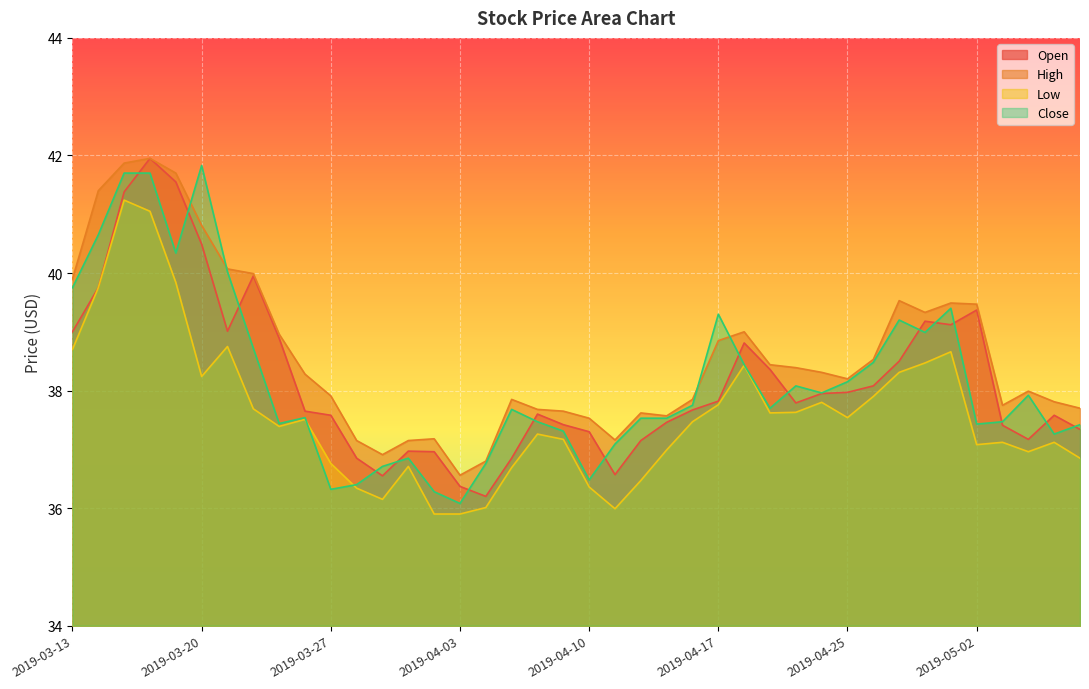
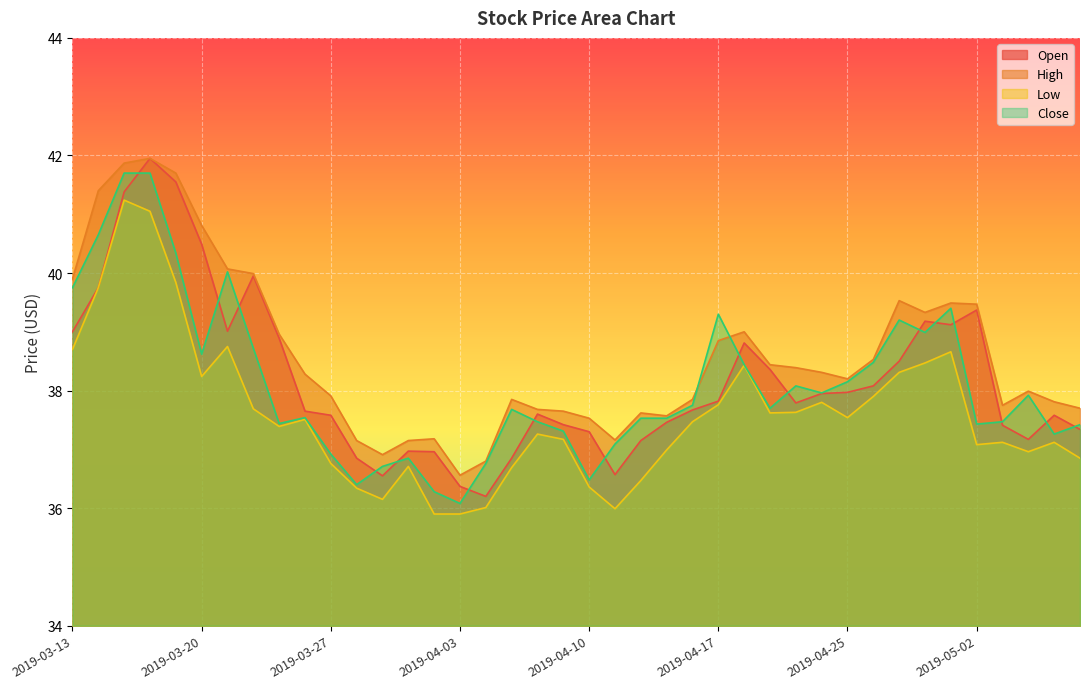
  {
    "Close": {
      "2019-03-13": 39.8,
-     "2019-03-20": 41.8,
-     "2019-03-27": 36.3,
+     "2019-03-20": 38.6,
+     "2019-03-27": 36.9,
      "2019-04-03": 36.1,
      "2019-04-10": 36.5,
      "2019-04-17": 39.3,
      "2019-04-25": 38.2,
      "2019-05-02": 37.4
    }
  }
